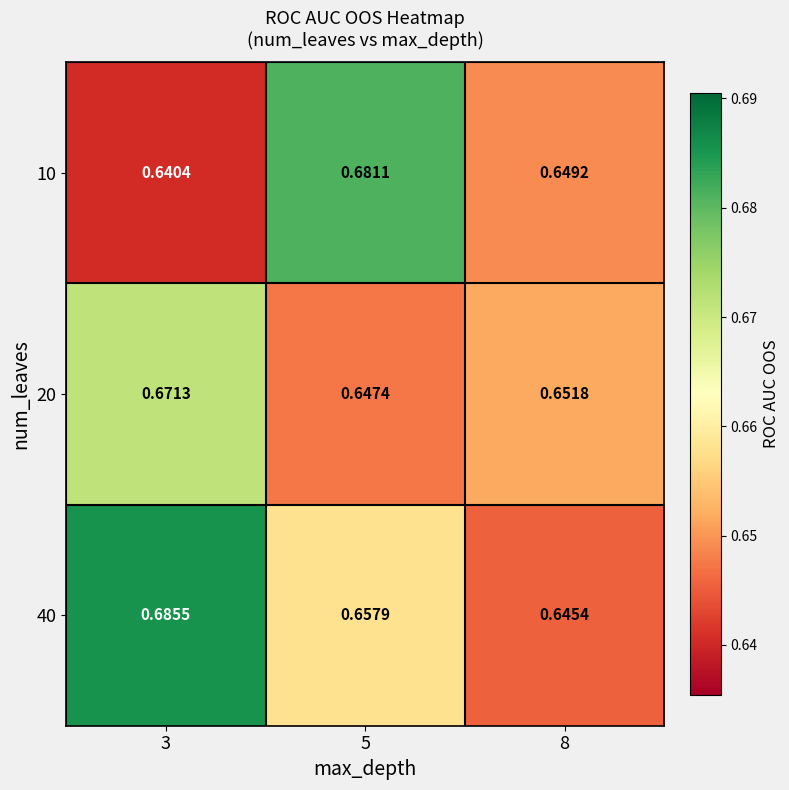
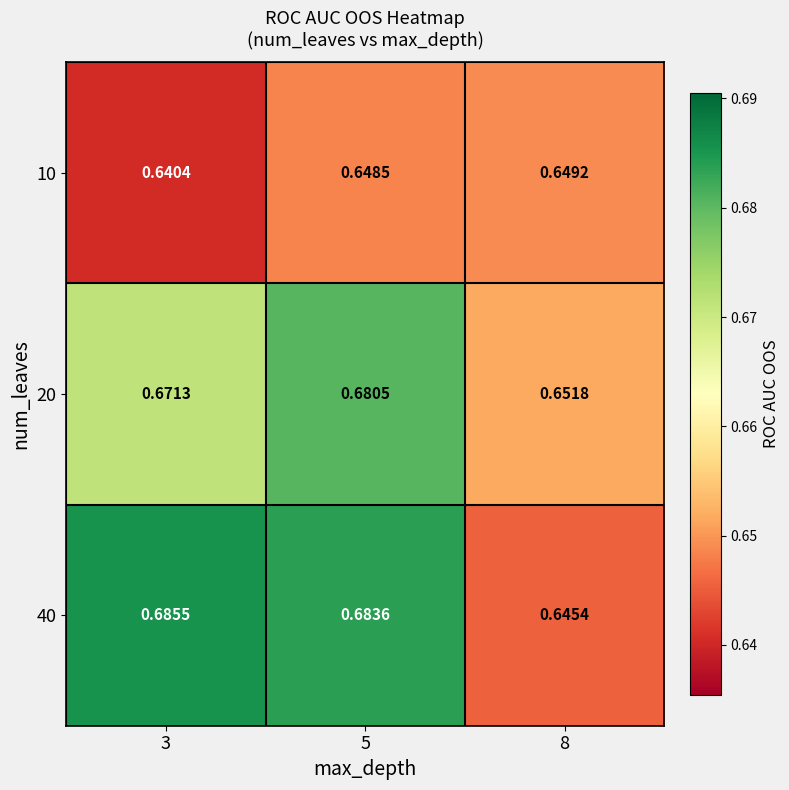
  {
    "10": {
      "3": 0.6404,
-     "5": 0.6811,
+     "5": 0.6485,
      "8": 0.6492
    },
    "20": {
      "3": 0.6713,
-     "5": 0.6474,
+     "5": 0.6805,
      "8": 0.6518
    },
    "40": {
      "3": 0.6855,
-     "5": 0.6579,
+     "5": 0.6836,
      "8": 0.6454
    }
  }
